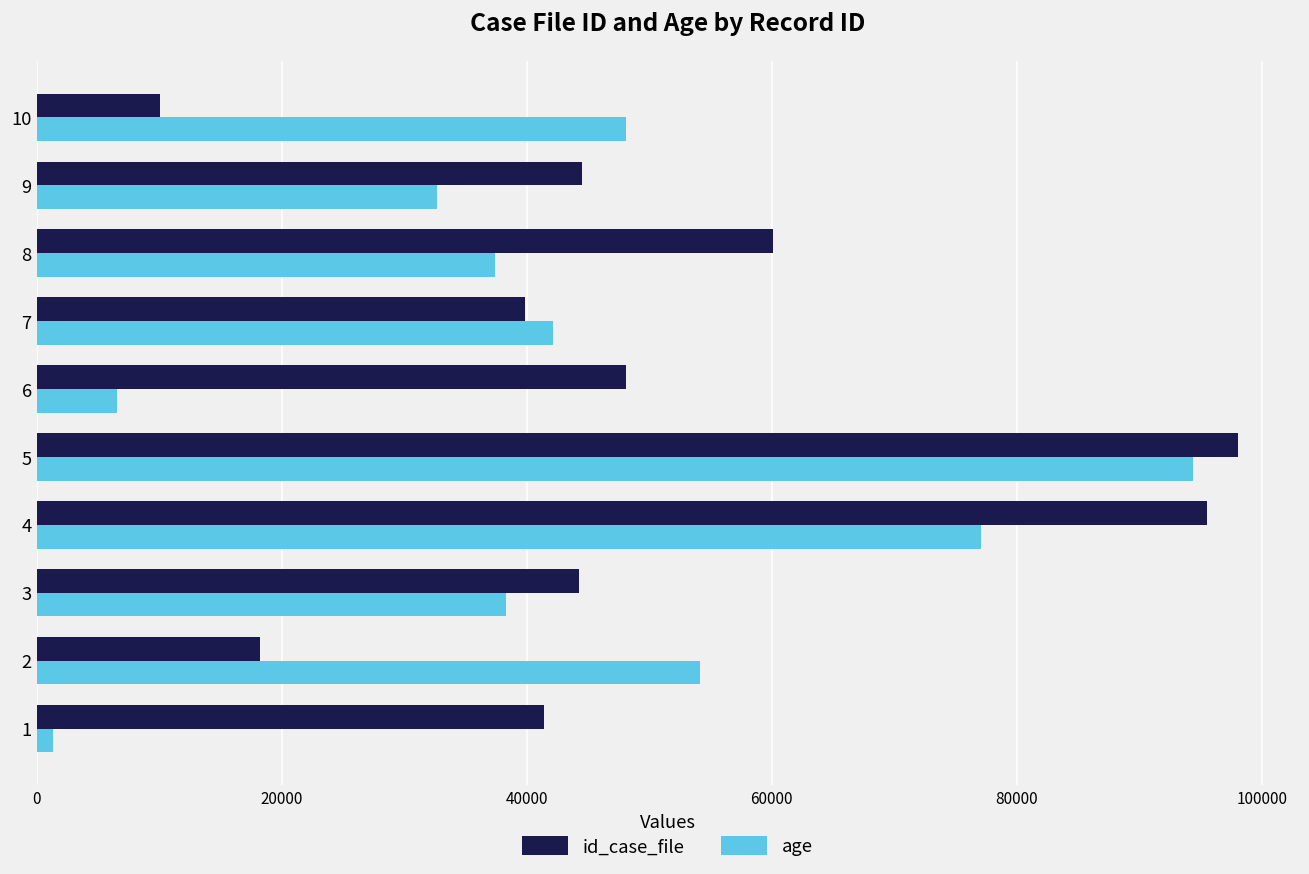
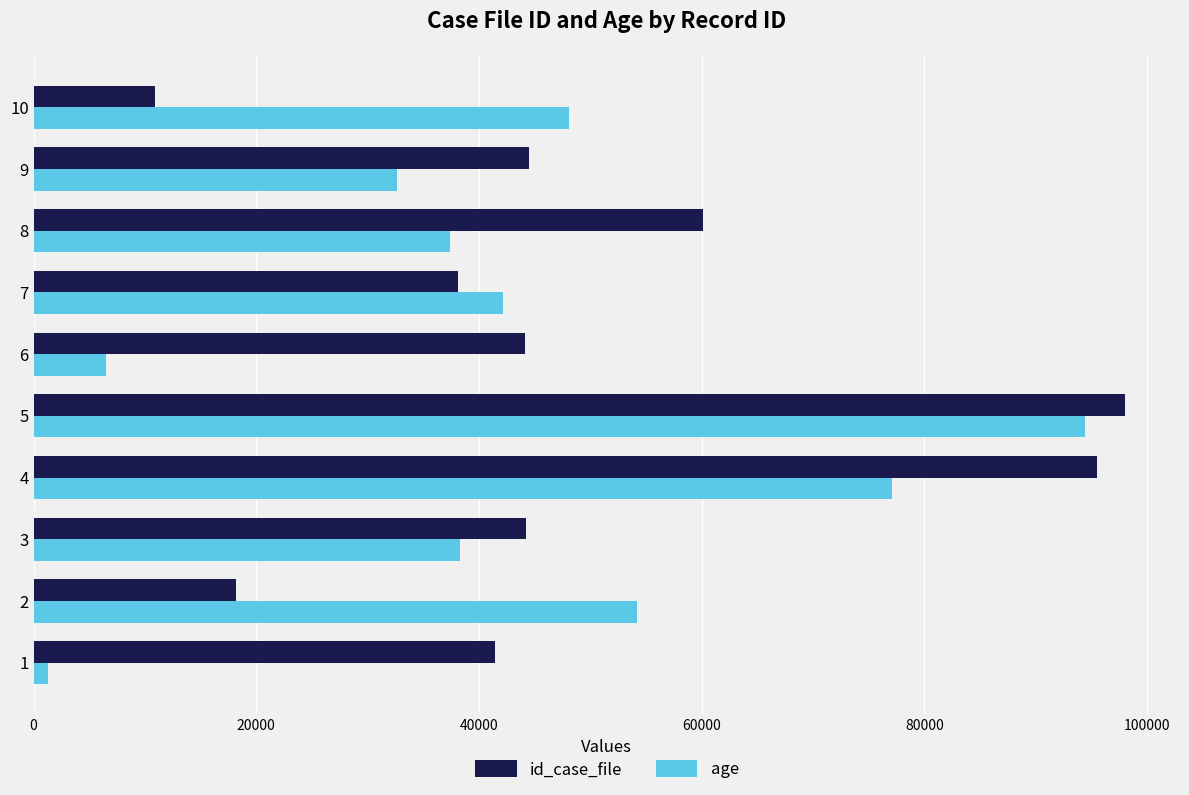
  {
    "id_case_file": {
-     "10": 10000,
+     "10": 10900,
      "9": 44500,
      "8": 60100,
-     "7": 39800,
-     "6": 48100,
+     "7": 38100,
+     "6": 44100,
      "5": 98100,
      "4": 95500,
      "3": 44200,
      "2": 18200,
      "1": 41400
    },
    "age": {
      "10": 48100,
      "9": 32600,
      "8": 37400,
      "7": 42100,
      "6": 6500,
      "5": 94400,
      "4": 77100,
      "3": 38300,
      "2": 54200,
      "1": 1300
    }
  }
